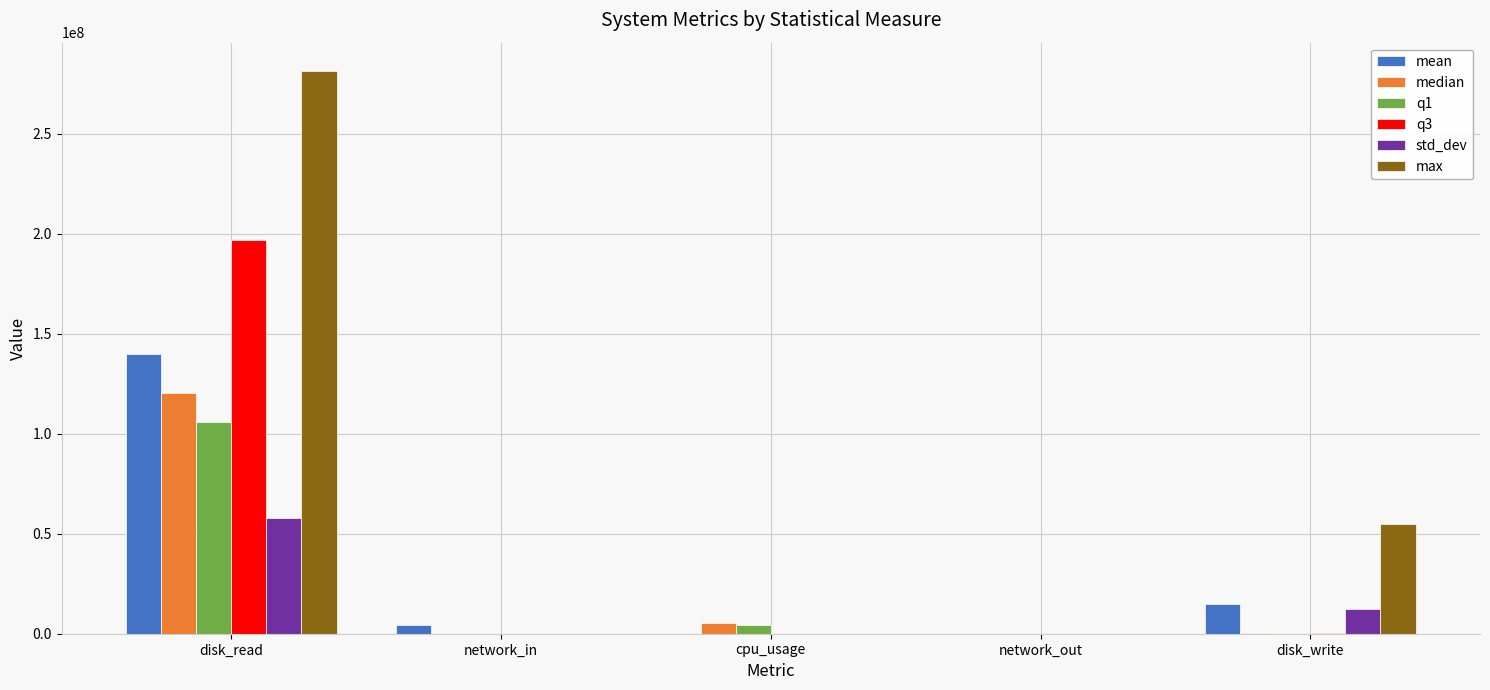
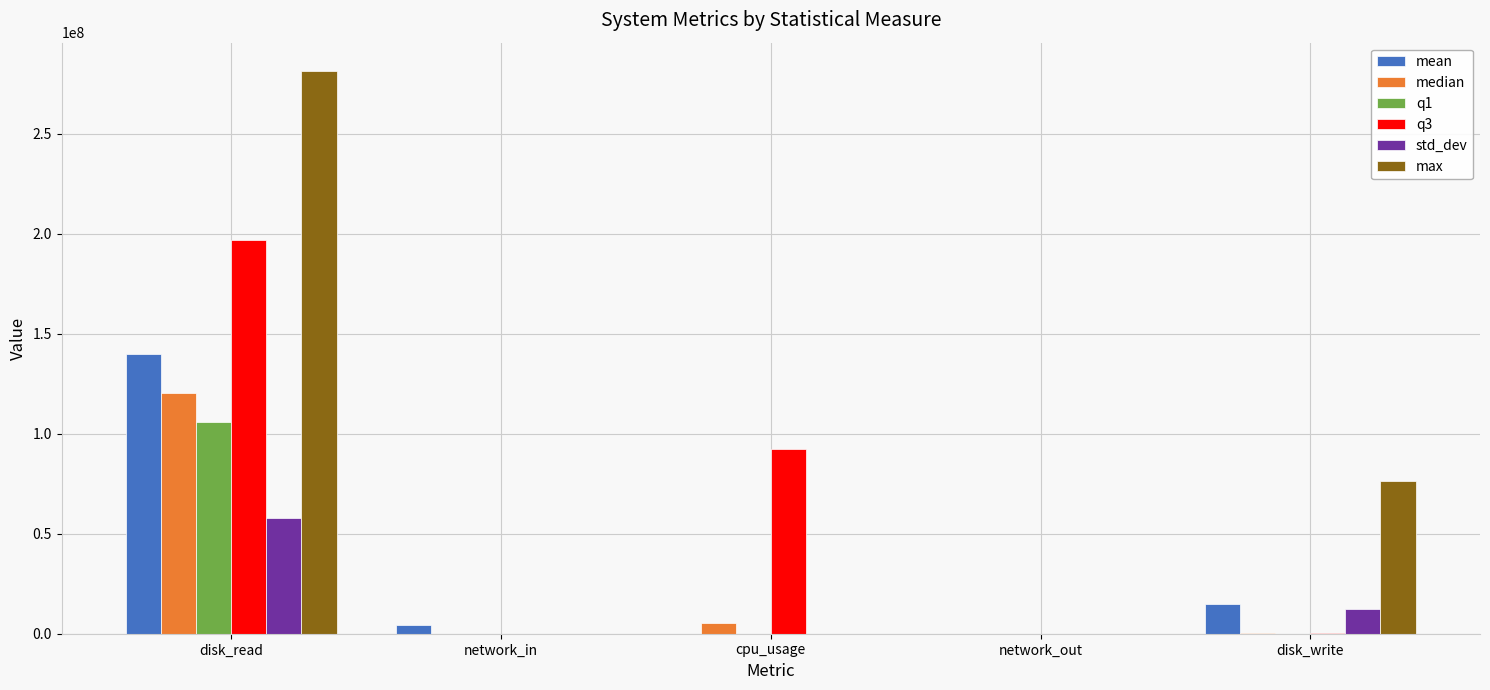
  {
    "mean": {
      "disk_read": 140000000,
      "network_in": 4000000,
      "disk_write": 15000000
    },
    "median": {
      "disk_read": 120000000,
      "cpu_usage": 5000000,
      "network_out": 0
    },
    "q1": {
      "disk_read": 106000000,
      "network_in": 0,
-     "cpu_usage": 4000000,
+     "cpu_usage": 0,
      "network_out": 0
    },
    "q3": {
      "disk_read": 197000000,
-     "cpu_usage": 0,
+     "cpu_usage": 92000000,
      "network_out": 0
    },
    "std_dev": {
      "disk_read": 58000000,
      "disk_write": 12000000
    },
    "max": {
      "disk_read": 282000000,
-     "disk_write": 55000000
+     "disk_write": 76000000
    }
  }
